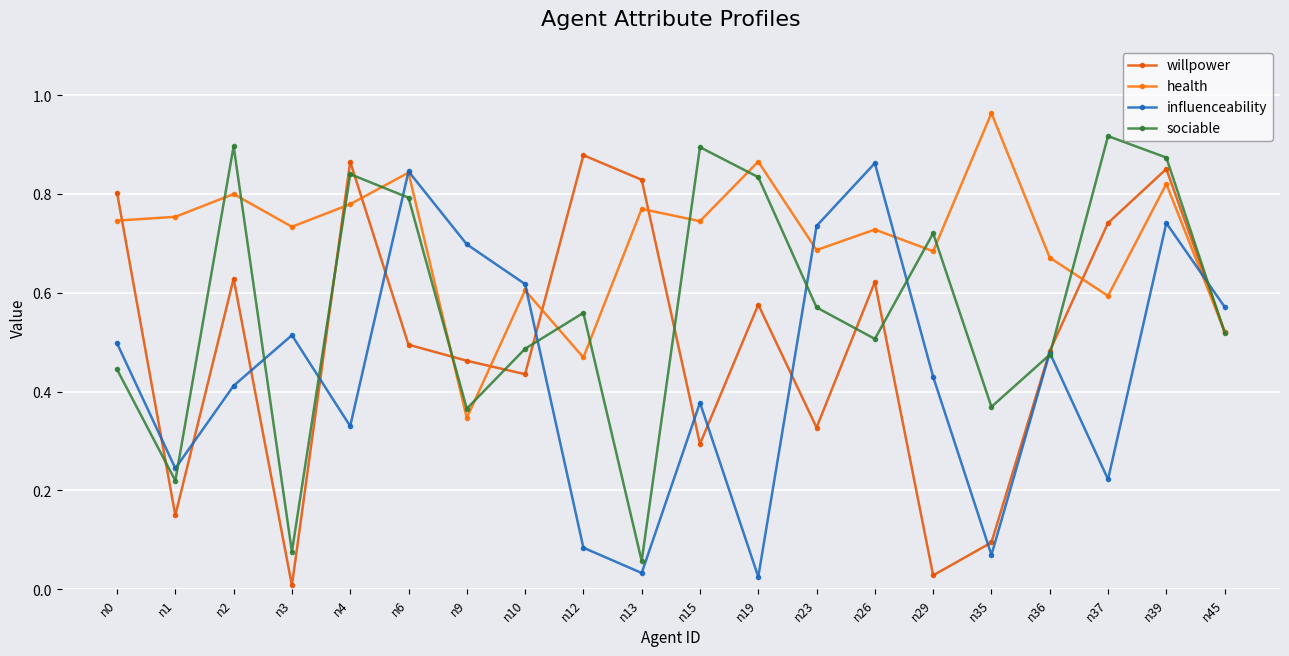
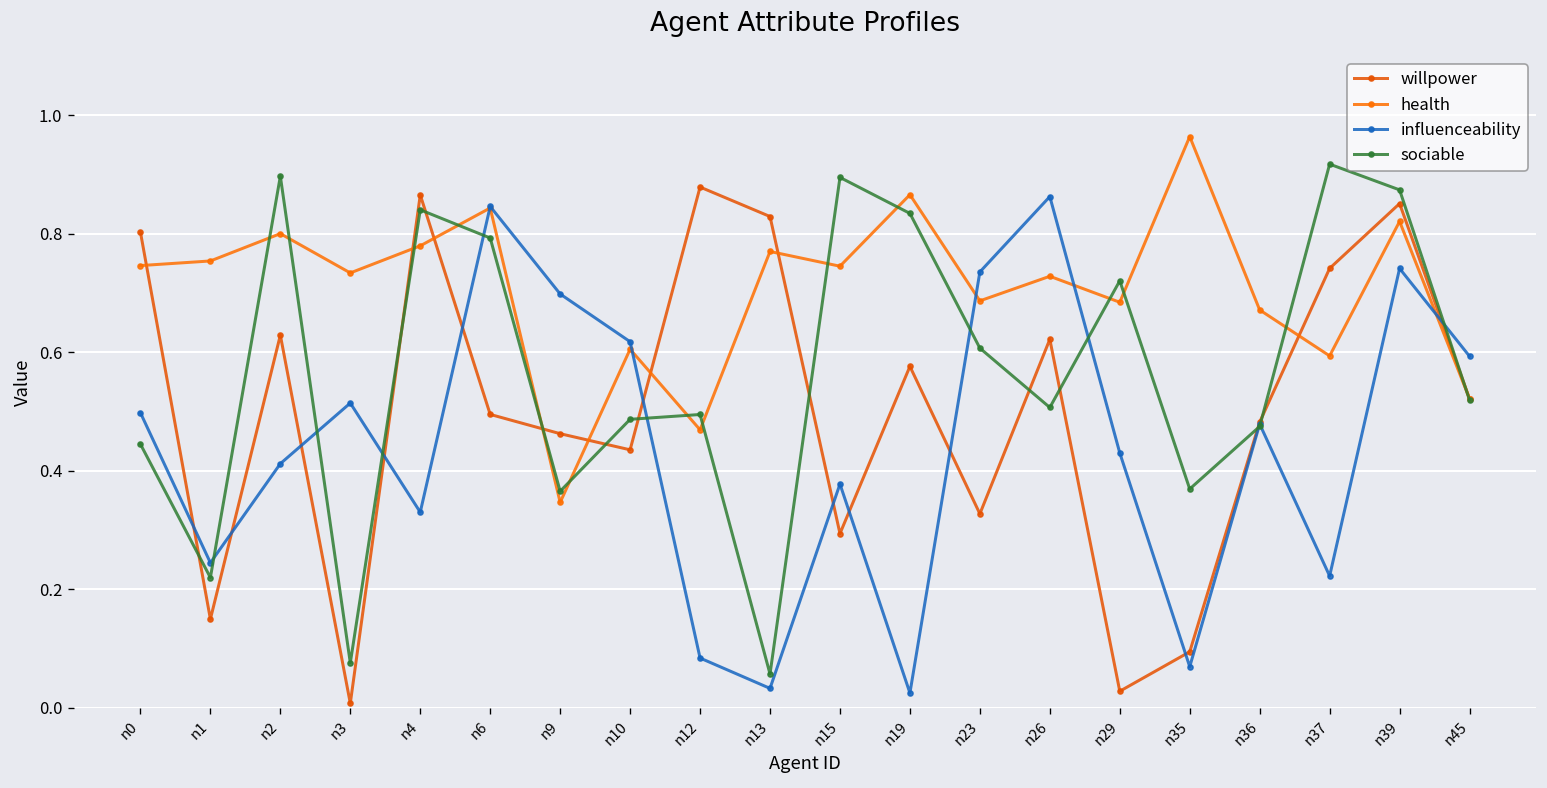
  {
    "influenceability": {
      "n0": 0.50,
      "n1": 0.24,
      "n2": 0.41,
      "n3": 0.51,
      "n4": 0.33,
      "n9": 0.70,
      "n10": 0.62,
      "n12": 0.08,
      "n13": 0.03,
      "n15": 0.38,
      "n19": 0.03,
      "n23": 0.74,
      "n26": 0.86,
      "n29": 0.43,
      "n35": 0.07,
      "n37": 0.22,
      "n39": 0.74,
-     "n45": 0.57
+     "n45": 0.59
    },
    "sociable": {
      "n0": 0.45,
      "n1": 0.22,
      "n2": 0.90,
      "n3": 0.08,
      "n4": 0.84,
      "n6": 0.79,
      "n9": 0.37,
      "n10": 0.49,
-     "n12": 0.56,
+     "n12": 0.50,
      "n13": 0.06,
      "n15": 0.90,
      "n19": 0.83,
-     "n23": 0.57,
+     "n23": 0.61,
      "n26": 0.51,
      "n29": 0.72,
      "n35": 0.37,
      "n37": 0.92,
      "n39": 0.87
    }
  }
